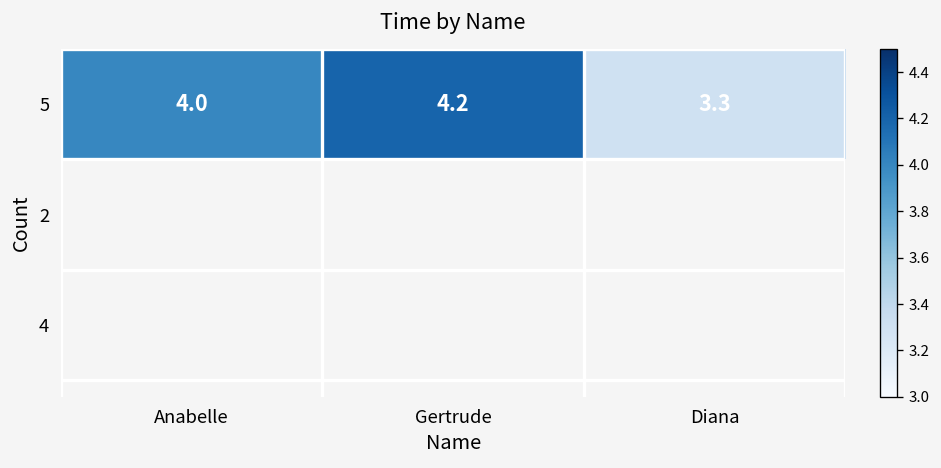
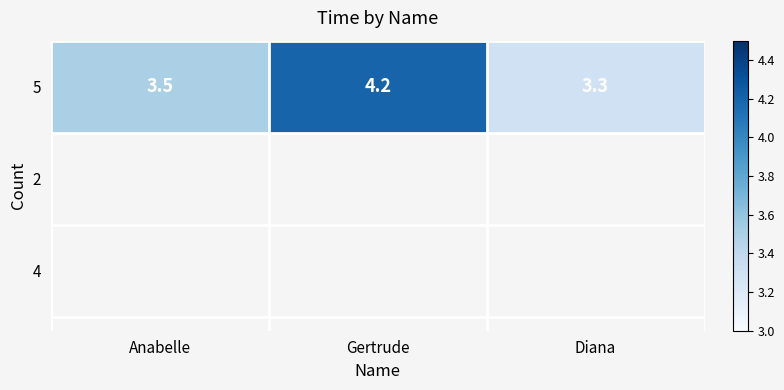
  {
    "5": {
-     "Anabelle": 4.0,
+     "Anabelle": 3.5,
      "Gertrude": 4.2,
      "Diana": 3.3
    }
  }
